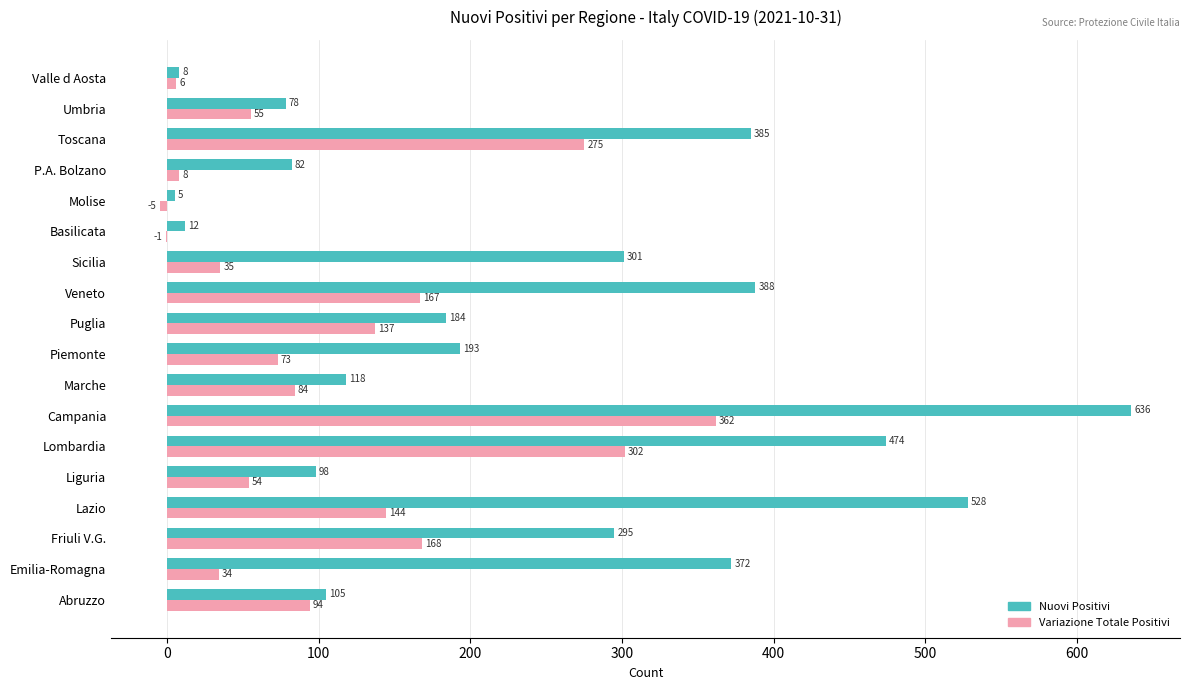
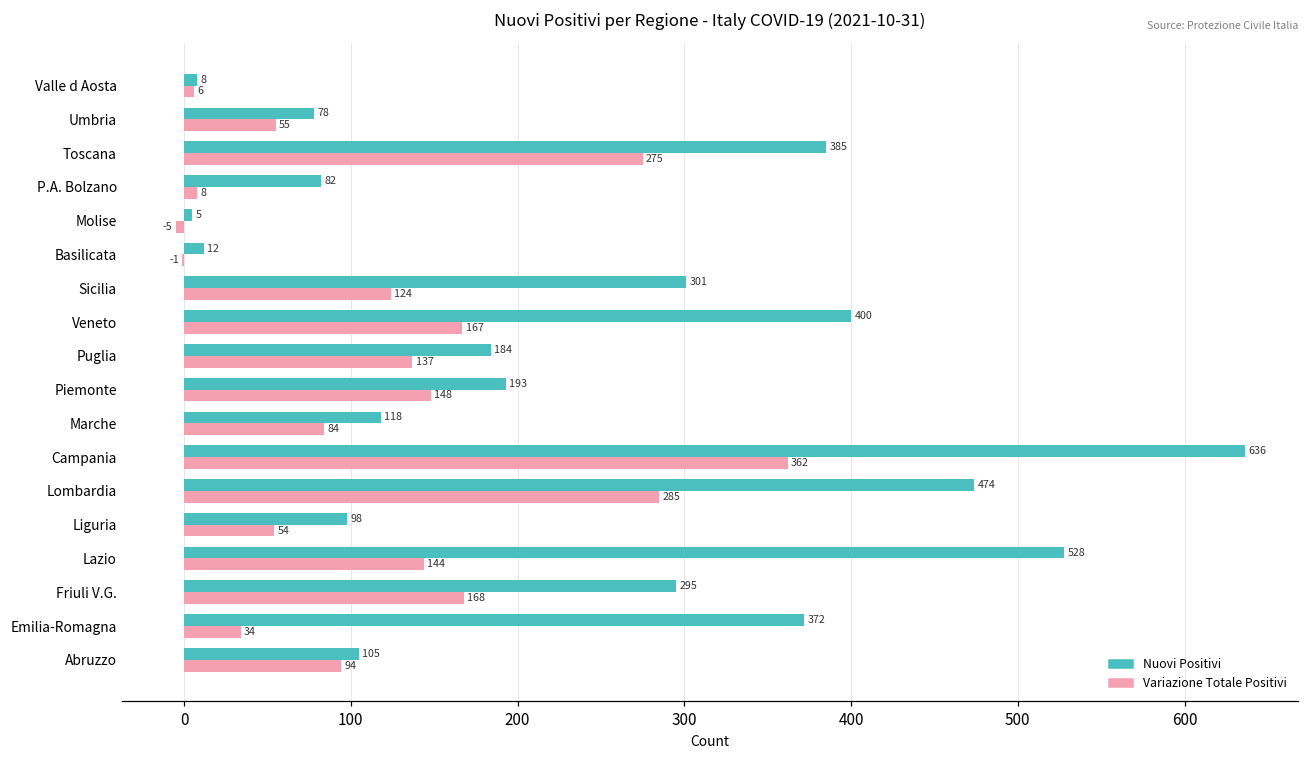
  {
    "Nuovi Positivi": {
      "Valle d Aosta": 8,
      "Umbria": 78,
      "Toscana": 385,
      "P.A. Bolzano": 82,
      "Molise": 5,
      "Basilicata": 12,
      "Sicilia": 301,
-     "Veneto": 388,
+     "Veneto": 400,
      "Puglia": 184,
      "Piemonte": 193,
      "Marche": 118,
      "Campania": 636,
      "Lombardia": 474,
      "Liguria": 98,
      "Lazio": 528,
      "Friuli V.G.": 295,
      "Emilia-Romagna": 372,
      "Abruzzo": 105
    },
    "Variazione Totale Positivi": {
      "Valle d Aosta": 6,
      "Umbria": 55,
      "Toscana": 275,
      "P.A. Bolzano": 8,
      "Molise": -5,
      "Basilicata": -1,
-     "Sicilia": 35,
+     "Sicilia": 124,
      "Veneto": 167,
      "Puglia": 137,
-     "Piemonte": 73,
+     "Piemonte": 148,
      "Marche": 84,
      "Campania": 362,
-     "Lombardia": 302,
+     "Lombardia": 285,
      "Liguria": 54,
      "Lazio": 144,
      "Friuli V.G.": 168,
      "Emilia-Romagna": 34,
      "Abruzzo": 94
    }
  }
